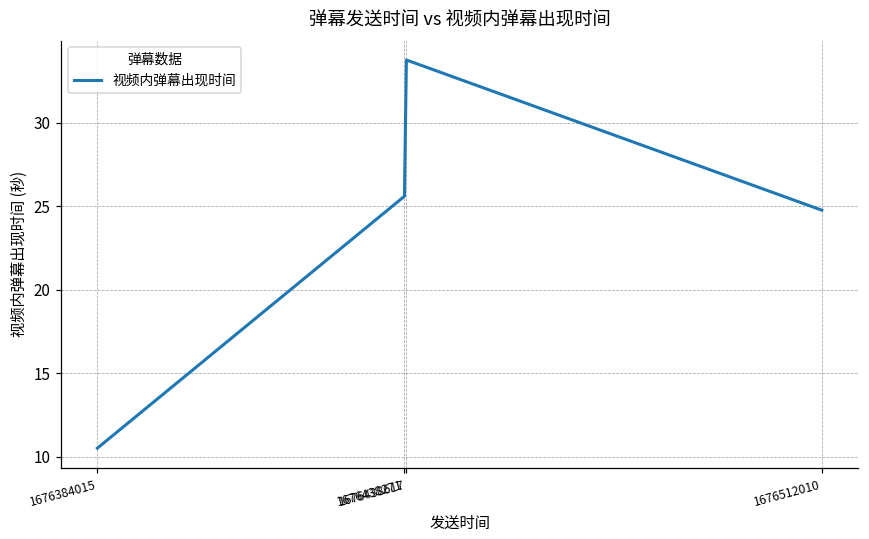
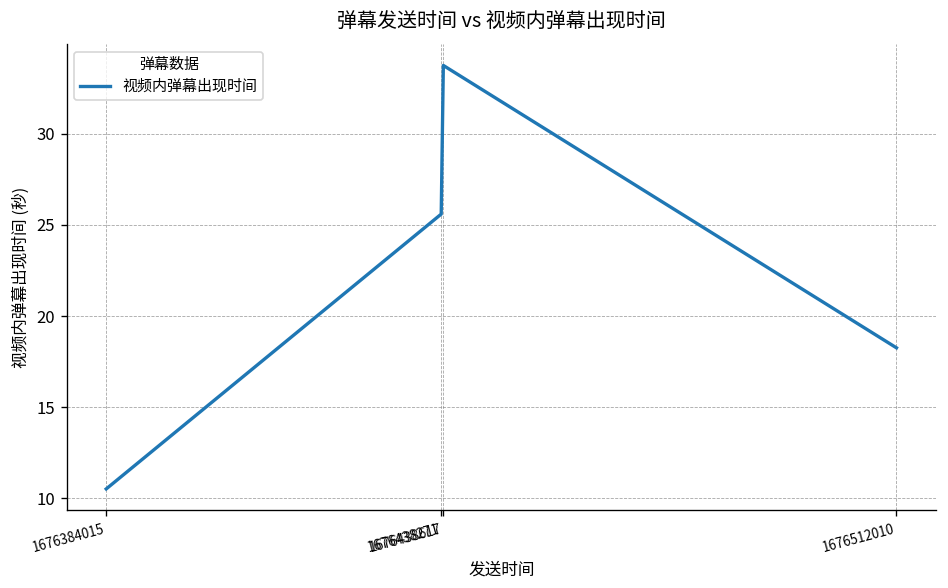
  {
    "1676384015": 10.5,
    "1676438271": 25.6,
    "1676438617": 33.7,
-   "1676512010": 24.8
+   "1676512010": 18.3
  }
